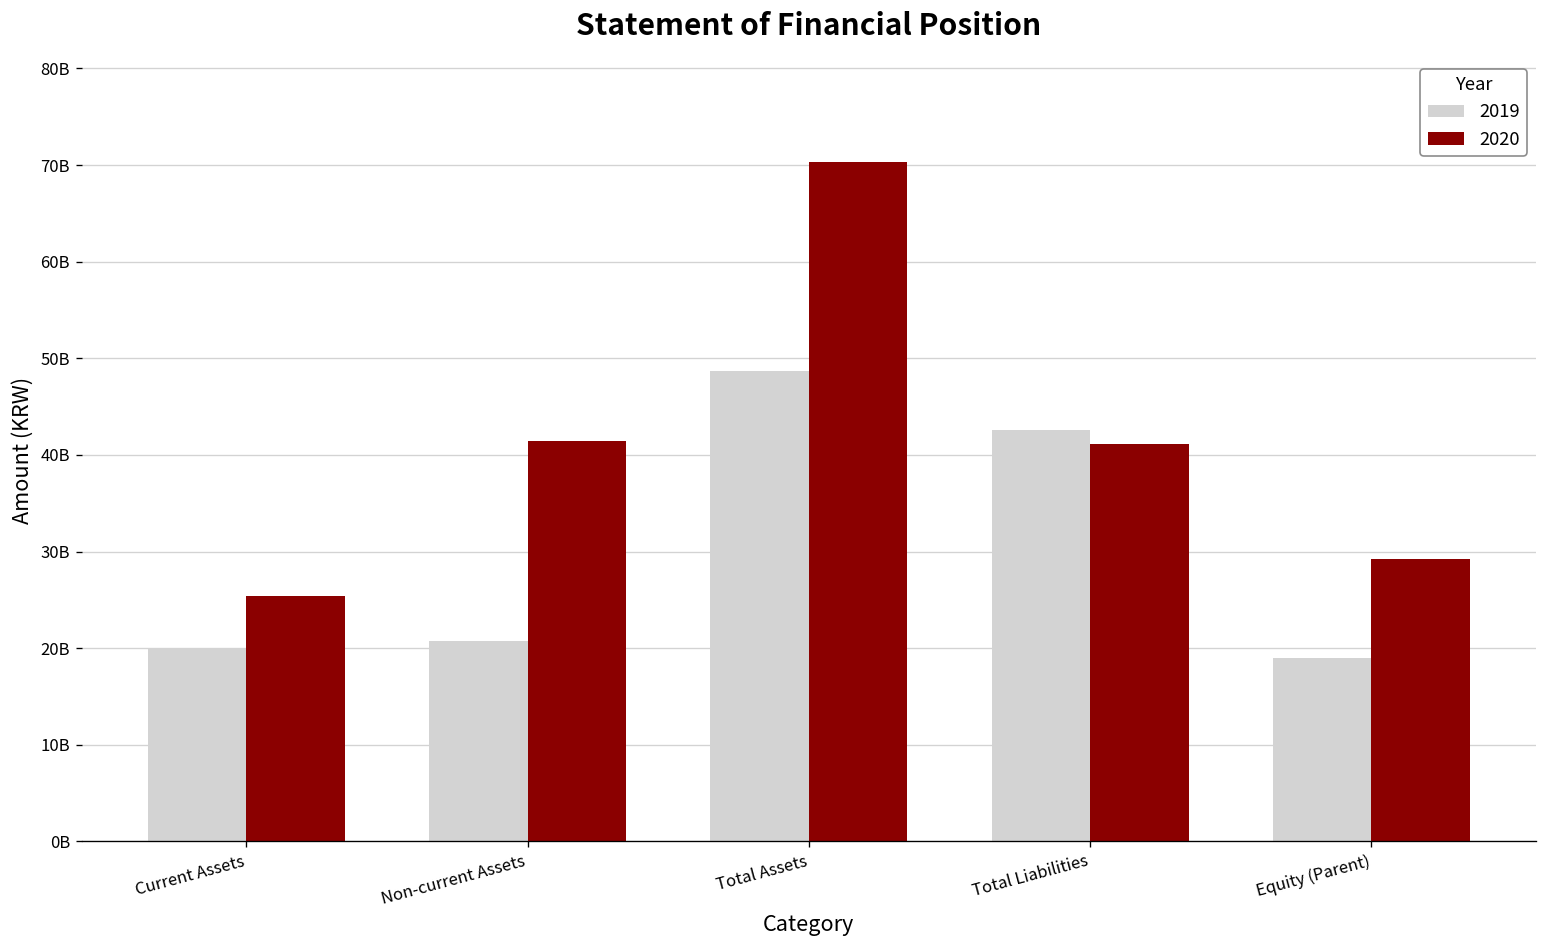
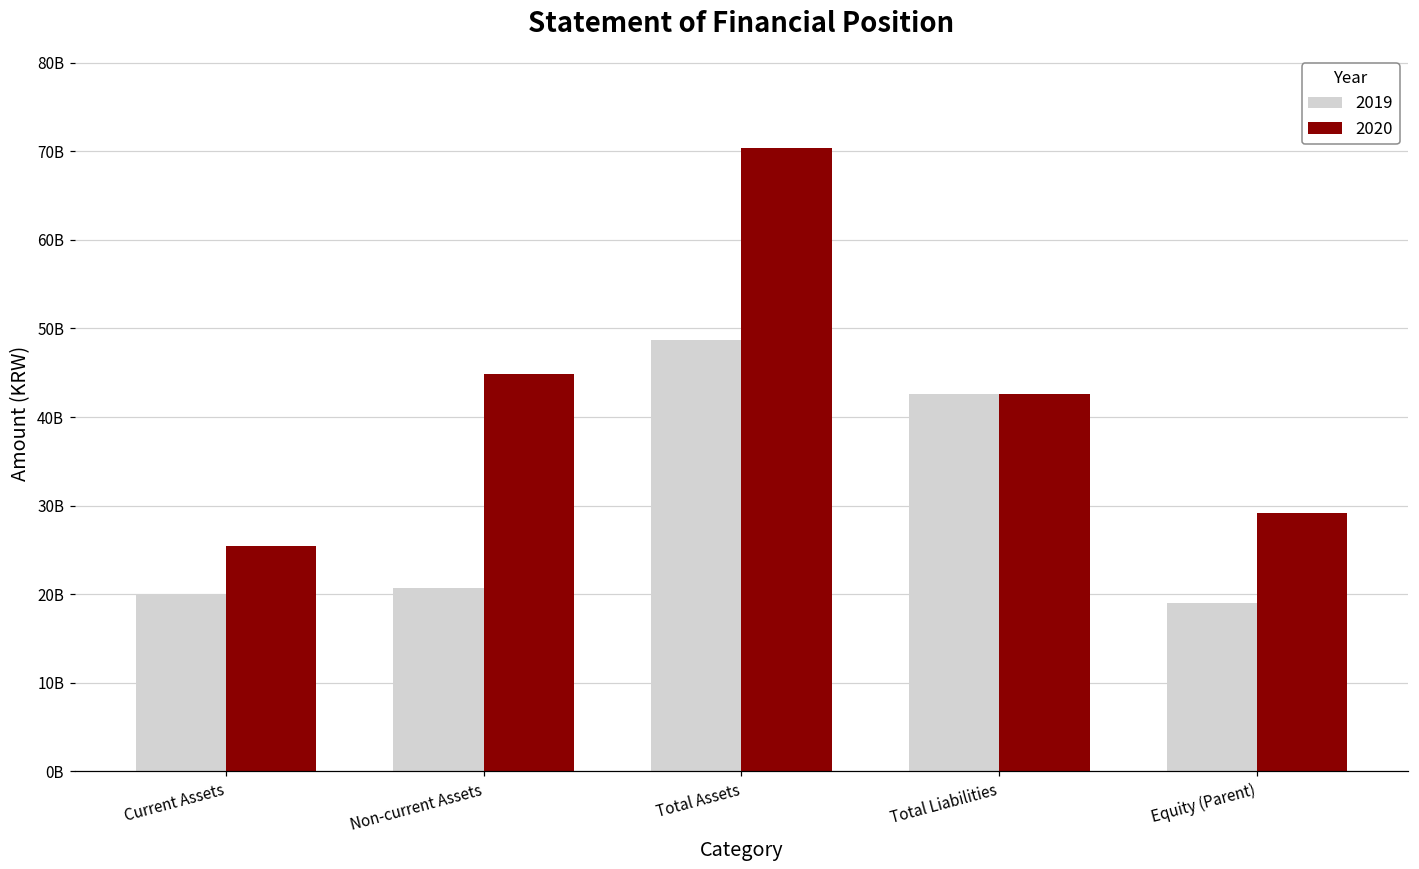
  {
    "2019": {
      "Current Assets": 20000000000,
      "Non-current Assets": 21000000000,
      "Total Assets": 49000000000,
      "Total Liabilities": 43000000000,
      "Equity (Parent)": 19000000000
    },
    "2020": {
      "Current Assets": 25000000000,
-     "Non-current Assets": 41000000000,
+     "Non-current Assets": 45000000000,
      "Total Assets": 70000000000,
-     "Total Liabilities": 41000000000,
+     "Total Liabilities": 43000000000,
      "Equity (Parent)": 29000000000
    }
  }
